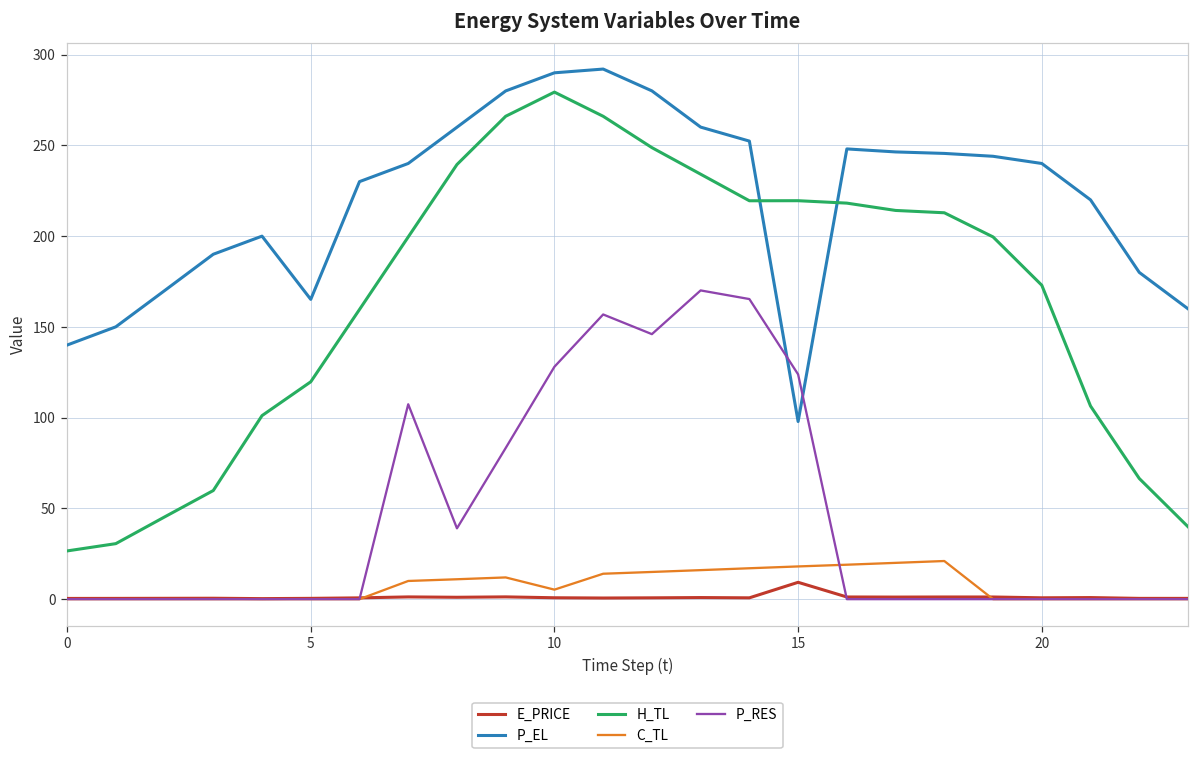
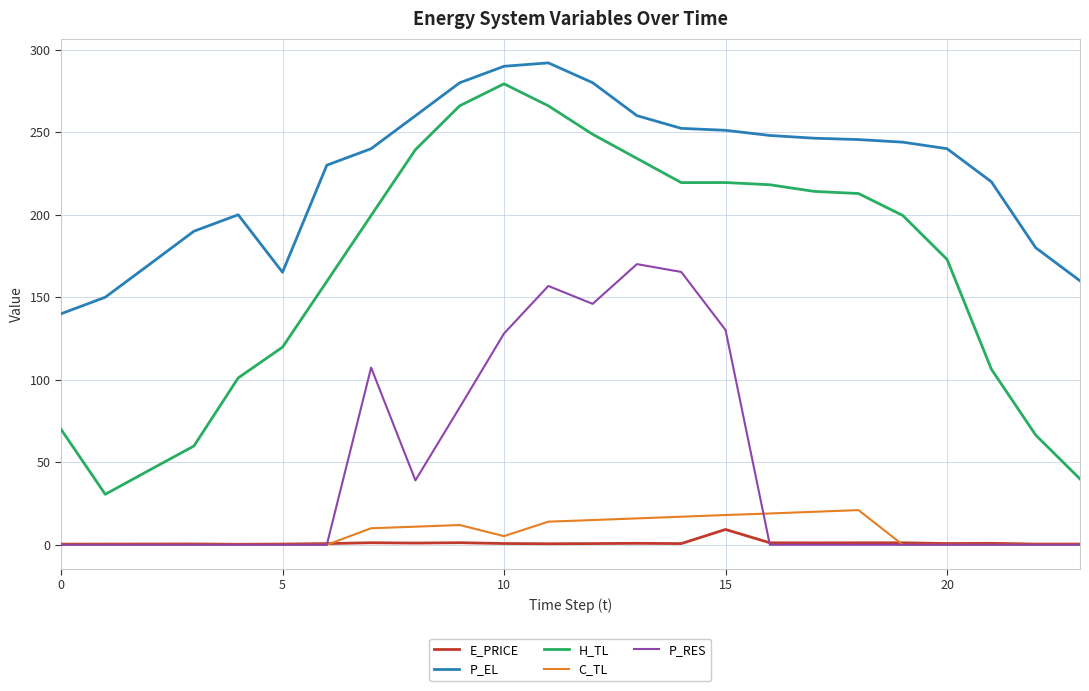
  {
    "E_PRICE": {
      "10": 1,
      "15": 9
    },
    "P_EL": {
      "0": 140,
      "5": 165,
      "10": 290,
-     "15": 98,
+     "15": 251,
      "20": 240
    },
    "H_TL": {
-     "0": 27,
+     "0": 70,
      "5": 120,
      "10": 279,
      "15": 220,
      "20": 173
    },
    "C_TL": {
      "10": 5,
      "15": 18
    },
    "P_RES": {
      "10": 128,
-     "15": 124
+     "15": 130
    }
  }
